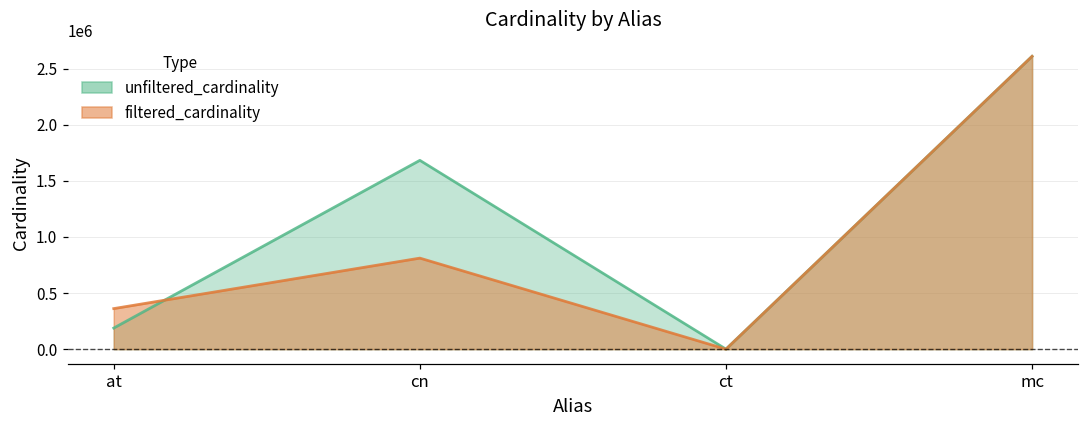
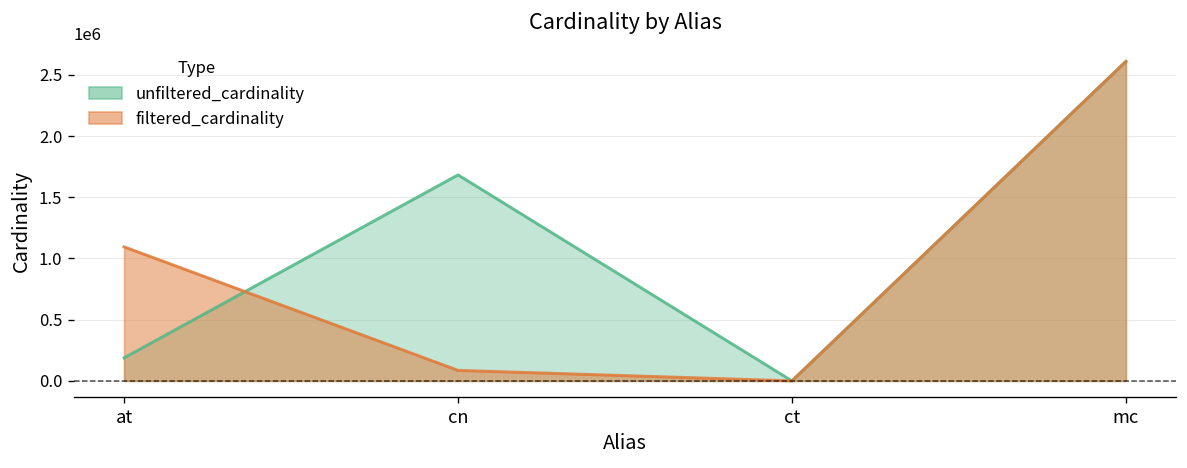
  {
    "unfiltered_cardinality": {
      "at": 190000,
      "cn": 1680000
    },
    "filtered_cardinality": {
-     "at": 360000,
-     "cn": 810000
+     "at": 1090000,
+     "cn": 90000
    }
  }
